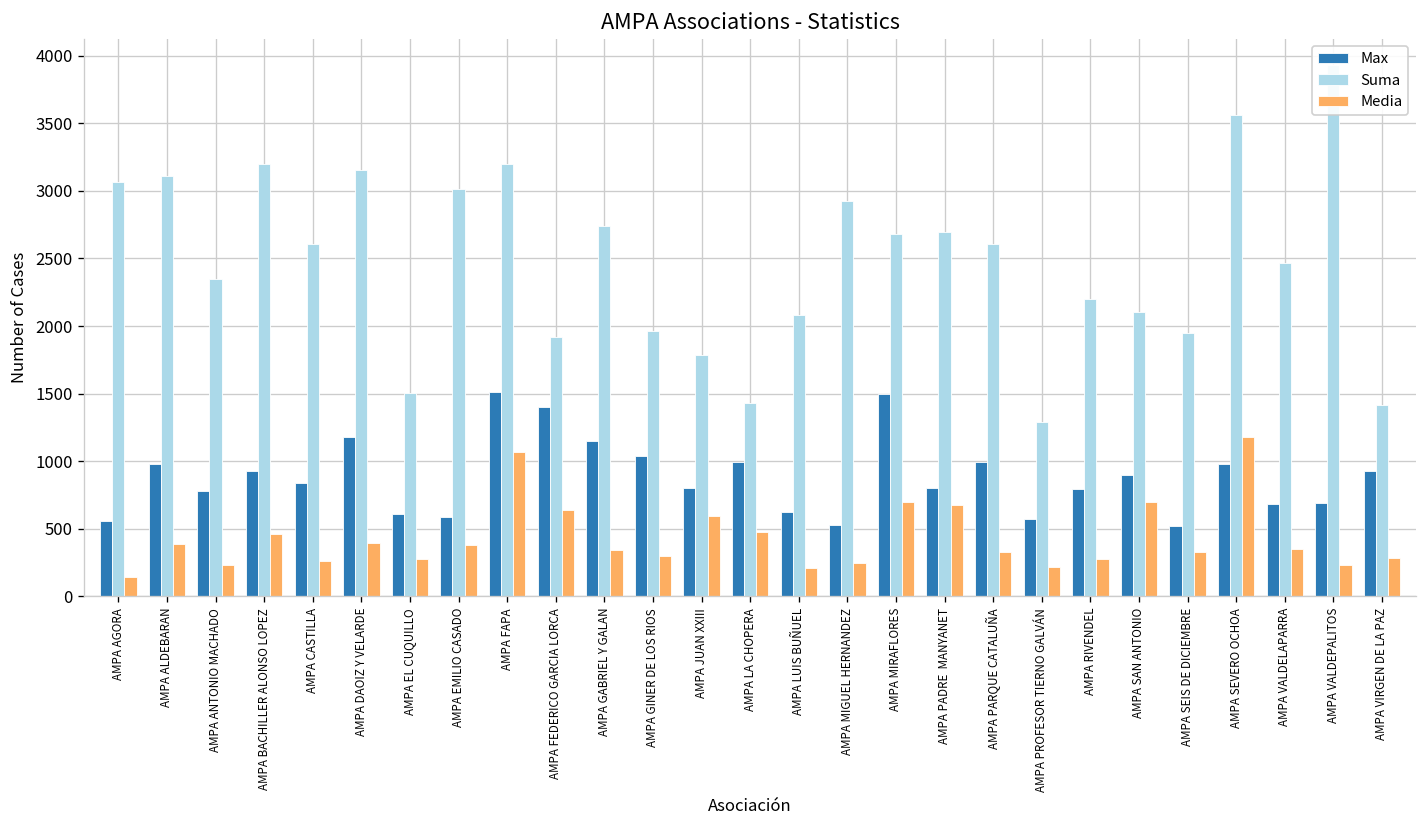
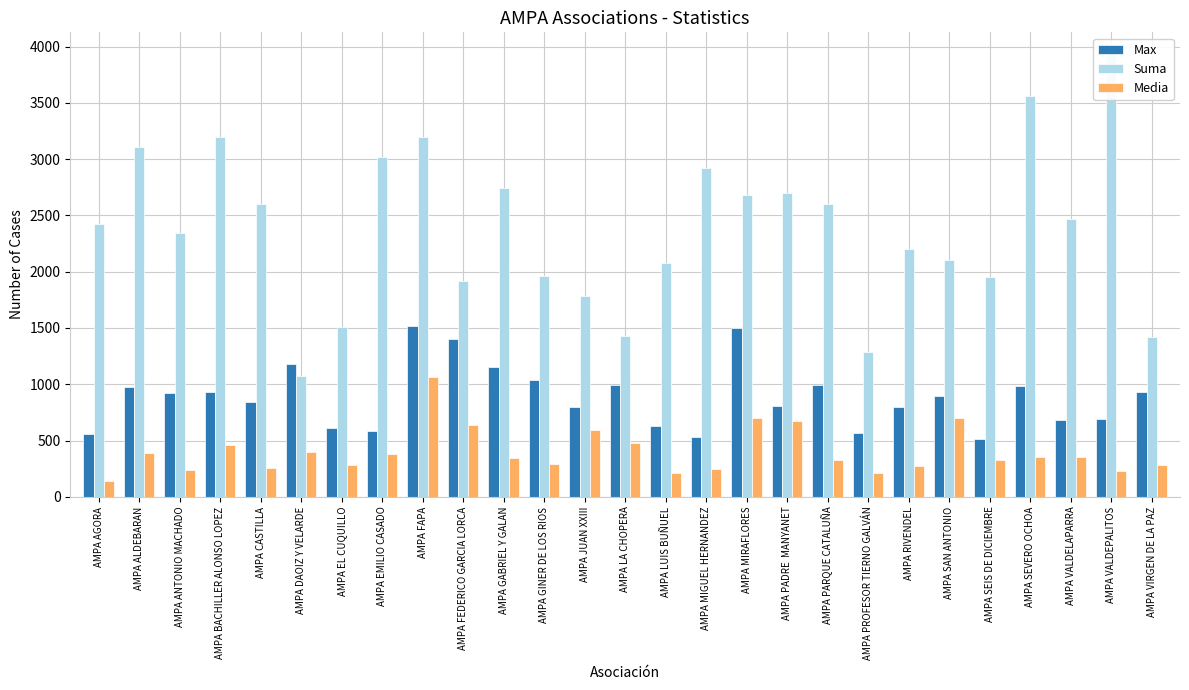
  {
    "Max": {
      "AMPA AGORA": 560,
      "AMPA ALDEBARAN": 980,
-     "AMPA ANTONIO MACHADO": 780,
+     "AMPA ANTONIO MACHADO": 920,
      "AMPA BACHILLER ALONSO LOPEZ": 930,
      "AMPA CASTILLA": 840,
      "AMPA DAOIZ Y VELARDE": 1180,
      "AMPA EL CUQUILLO": 610,
      "AMPA EMILIO CASADO": 580,
      "AMPA FAPA": 1520,
      "AMPA FEDERICO GARCIA LORCA": 1400,
      "AMPA GABRIEL Y GALAN": 1150,
      "AMPA GINER DE LOS RIOS": 1040,
      "AMPA JUAN XXIII": 800,
      "AMPA LA CHOPERA": 990,
      "AMPA LUIS BUÑUEL": 630,
      "AMPA MIGUEL HERNANDEZ": 530,
      "AMPA MIRAFLORES": 1500,
      "AMPA PADRE MANYANET": 800,
      "AMPA PARQUE CATALUÑA": 1000,
      "AMPA PROFESOR TIERNO GALVÁN": 570,
      "AMPA RIVENDEL": 790,
      "AMPA SAN ANTONIO": 900,
      "AMPA SEIS DE DICIEMBRE": 520,
      "AMPA SEVERO OCHOA": 980,
      "AMPA VALDELAPARRA": 690,
      "AMPA VALDEPALITOS": 690,
      "AMPA VIRGEN DE LA PAZ": 930
    },
    "Suma": {
-     "AMPA AGORA": 3070,
+     "AMPA AGORA": 2420,
      "AMPA ALDEBARAN": 3110,
      "AMPA ANTONIO MACHADO": 2340,
      "AMPA BACHILLER ALONSO LOPEZ": 3200,
      "AMPA CASTILLA": 2600,
-     "AMPA DAOIZ Y VELARDE": 3150,
+     "AMPA DAOIZ Y VELARDE": 1080,
      "AMPA EL CUQUILLO": 1510,
      "AMPA EMILIO CASADO": 3020,
      "AMPA FAPA": 3200,
      "AMPA FEDERICO GARCIA LORCA": 1920,
      "AMPA GABRIEL Y GALAN": 2740,
      "AMPA GINER DE LOS RIOS": 1970,
      "AMPA JUAN XXIII": 1780,
      "AMPA LA CHOPERA": 1430,
      "AMPA LUIS BUÑUEL": 2080,
      "AMPA MIGUEL HERNANDEZ": 2920,
      "AMPA MIRAFLORES": 2680,
      "AMPA PADRE MANYANET": 2700,
      "AMPA PARQUE CATALUÑA": 2600,
      "AMPA PROFESOR TIERNO GALVÁN": 1290,
      "AMPA RIVENDEL": 2200,
      "AMPA SAN ANTONIO": 2100,
      "AMPA SEIS DE DICIEMBRE": 1950,
      "AMPA SEVERO OCHOA": 3560,
      "AMPA VALDELAPARRA": 2470,
      "AMPA VIRGEN DE LA PAZ": 1420
    },
    "Media": {
      "AMPA AGORA": 140,
      "AMPA ALDEBARAN": 390,
      "AMPA ANTONIO MACHADO": 230,
      "AMPA BACHILLER ALONSO LOPEZ": 460,
      "AMPA CASTILLA": 260,
      "AMPA DAOIZ Y VELARDE": 390,
      "AMPA EL CUQUILLO": 280,
      "AMPA EMILIO CASADO": 380,
      "AMPA FAPA": 1070,
      "AMPA FEDERICO GARCIA LORCA": 640,
      "AMPA GABRIEL Y GALAN": 340,
      "AMPA GINER DE LOS RIOS": 290,
      "AMPA JUAN XXIII": 590,
      "AMPA LA CHOPERA": 480,
      "AMPA LUIS BUÑUEL": 210,
      "AMPA MIGUEL HERNANDEZ": 240,
      "AMPA MIRAFLORES": 700,
      "AMPA PADRE MANYANET": 670,
      "AMPA PARQUE CATALUÑA": 330,
      "AMPA PROFESOR TIERNO GALVÁN": 210,
      "AMPA RIVENDEL": 280,
      "AMPA SAN ANTONIO": 700,
      "AMPA SEIS DE DICIEMBRE": 330,
-     "AMPA SEVERO OCHOA": 1180,
+     "AMPA SEVERO OCHOA": 360,
      "AMPA VALDELAPARRA": 350,
      "AMPA VALDEPALITOS": 230,
      "AMPA VIRGEN DE LA PAZ": 280
    }
  }
